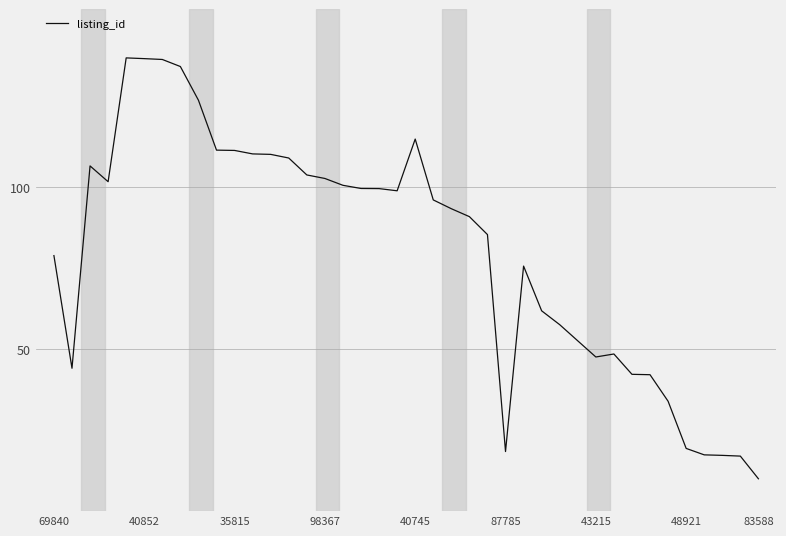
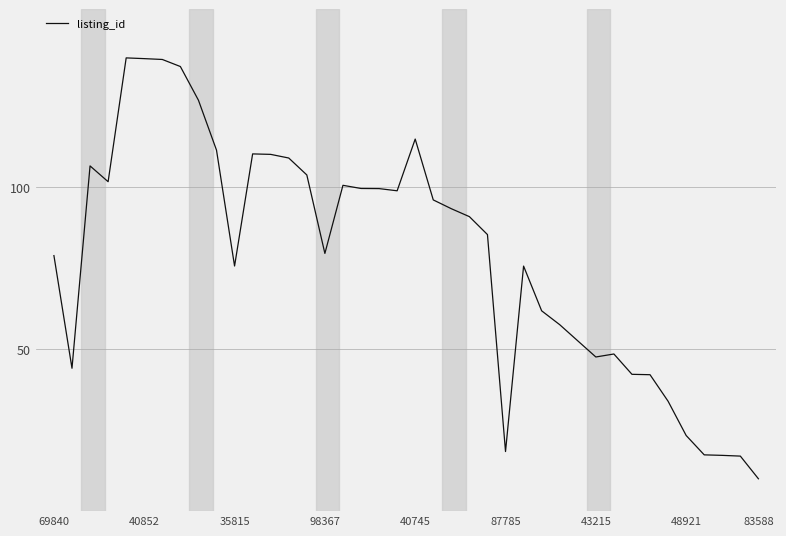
  {
    "69840": 79,
    "40852": 140,
-   "35815": 111,
-   "98367": 103,
+   "35815": 76,
+   "98367": 80,
    "40745": 115,
    "87785": 18,
    "43215": 48,
-   "48921": 19,
+   "48921": 23,
    "83588": 10
  }
